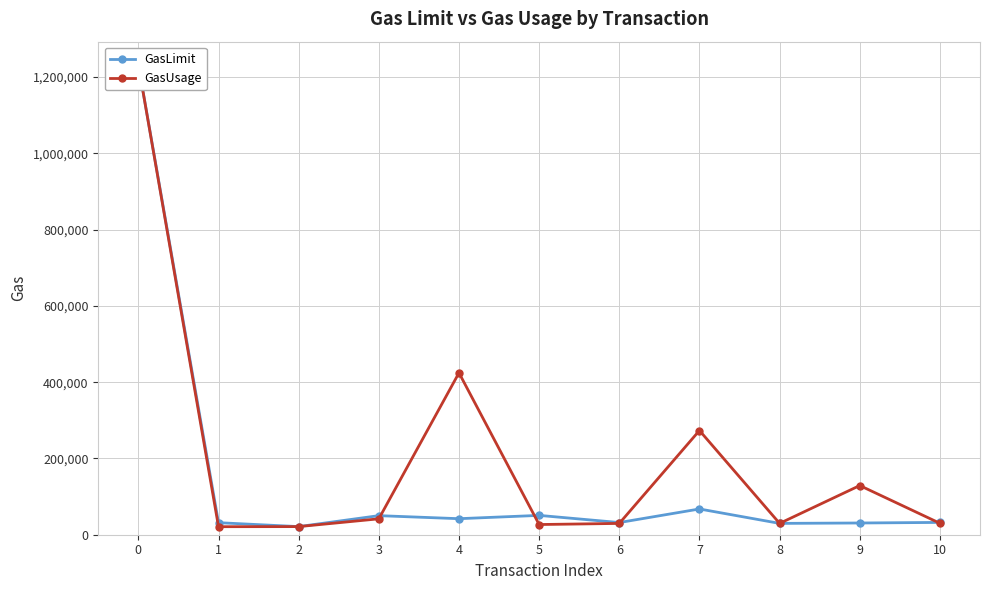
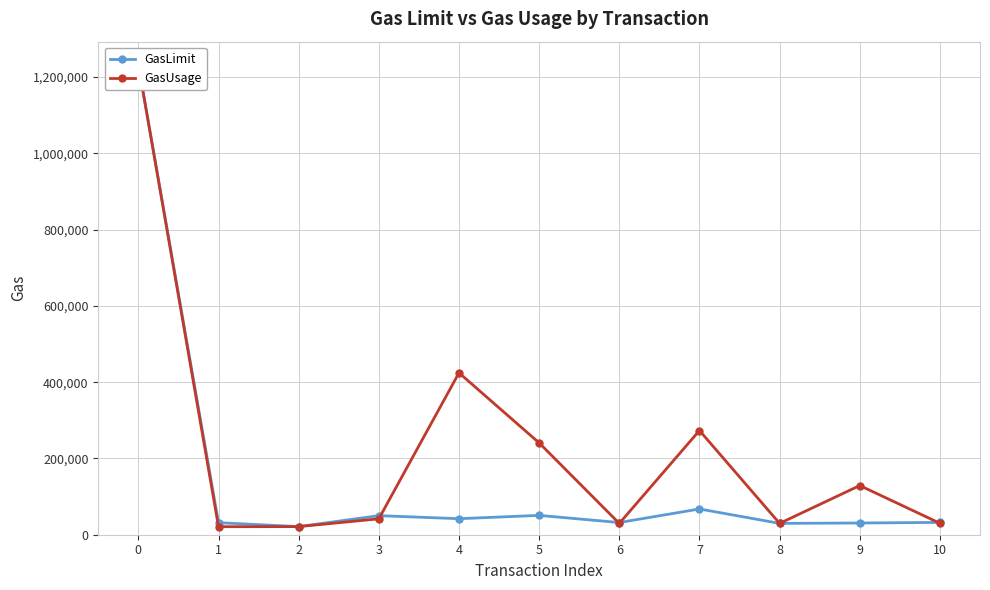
  {
    "GasLimit": {
      "1": "30,000",
      "3": "50,000",
      "4": "40,000",
      "5": "50,000",
      "7": "70,000",
      "9": "30,000"
    },
    "GasUsage": {
      "1": "20,000",
      "3": "40,000",
      "4": "420,000",
-     "5": "30,000",
+     "5": "240,000",
      "7": "270,000",
      "9": "130,000"
    }
  }
